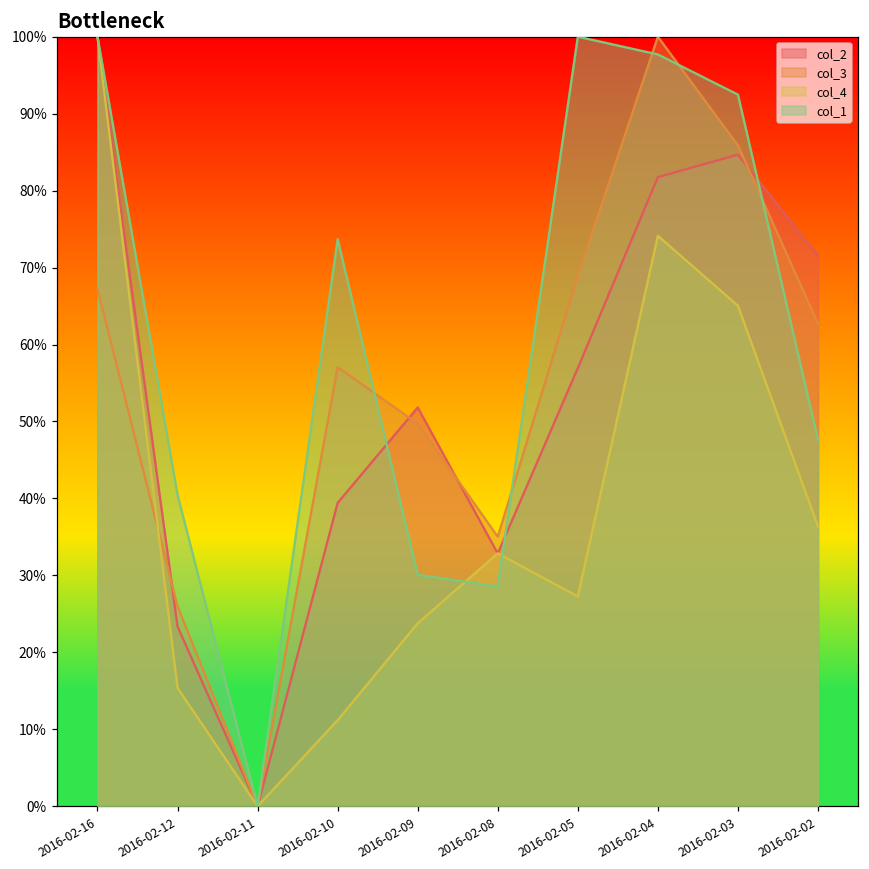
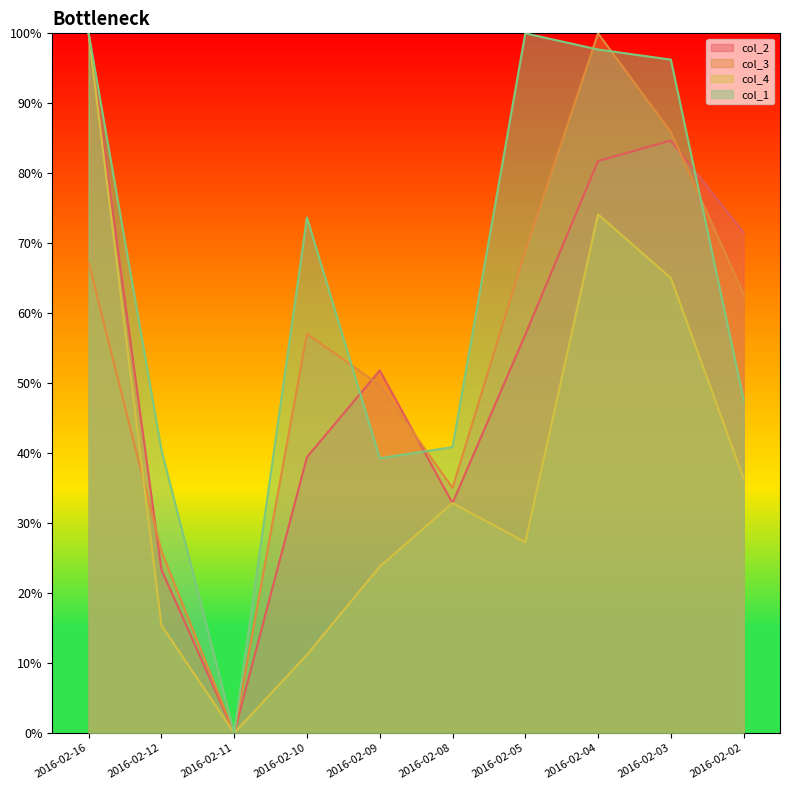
  {
    "col_1": {
      "2016-02-12": "40%",
      "2016-02-10": "74%",
-     "2016-02-09": "30%",
-     "2016-02-08": "29%",
+     "2016-02-09": "39%",
+     "2016-02-08": "41%",
      "2016-02-05": "100%",
      "2016-02-04": "98%",
-     "2016-02-03": "92%",
+     "2016-02-03": "96%",
      "2016-02-02": "48%"
    }
  }
